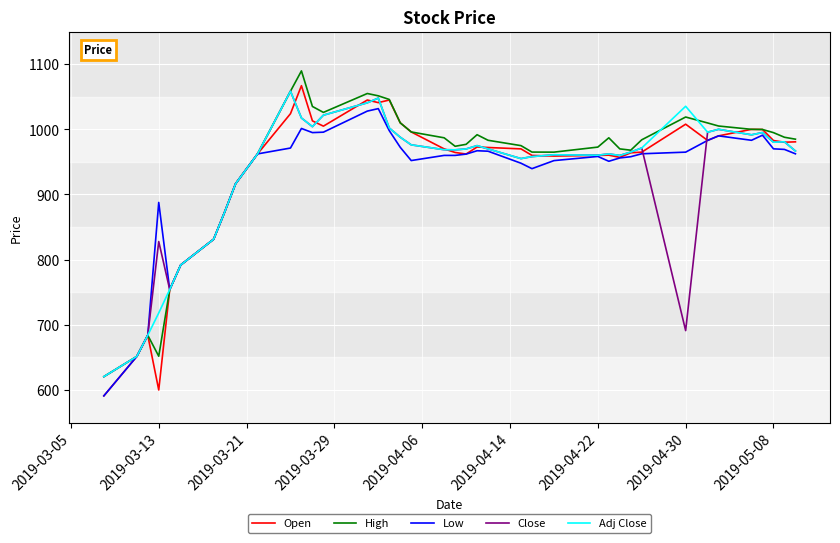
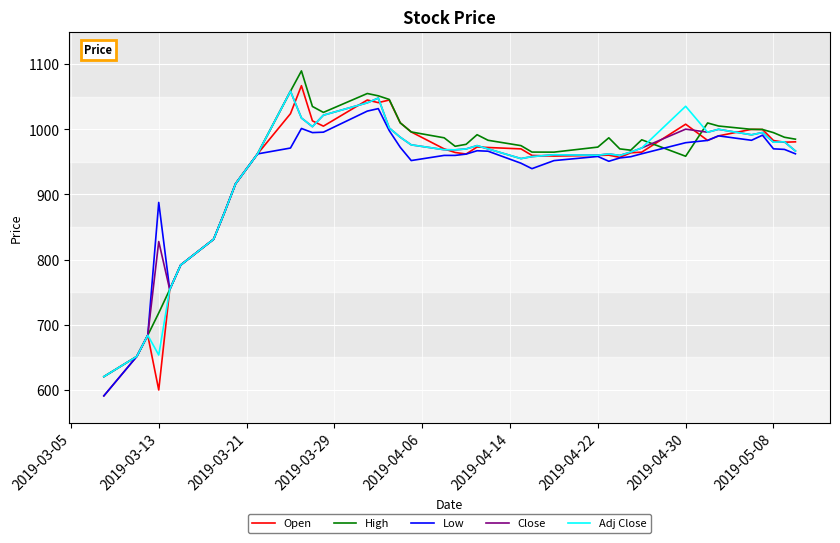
  {
    "Open": {
      "2019-03-13": 600,
      "2019-04-30": 1010
    },
    "High": {
-     "2019-03-13": 650,
+     "2019-03-13": 720,
      "2019-04-22": 970,
-     "2019-04-30": 1020,
+     "2019-04-30": 960,
      "2019-05-08": 990
    },
    "Low": {
      "2019-03-13": 890,
-     "2019-04-30": 970,
+     "2019-04-30": 980,
      "2019-05-08": 970
    },
    "Close": {
      "2019-03-13": 830,
-     "2019-04-30": 690
+     "2019-04-30": 1000
    },
    "Adj Close": {
-     "2019-03-13": 720,
+     "2019-03-13": 650,
      "2019-04-30": 1040
    }
  }
